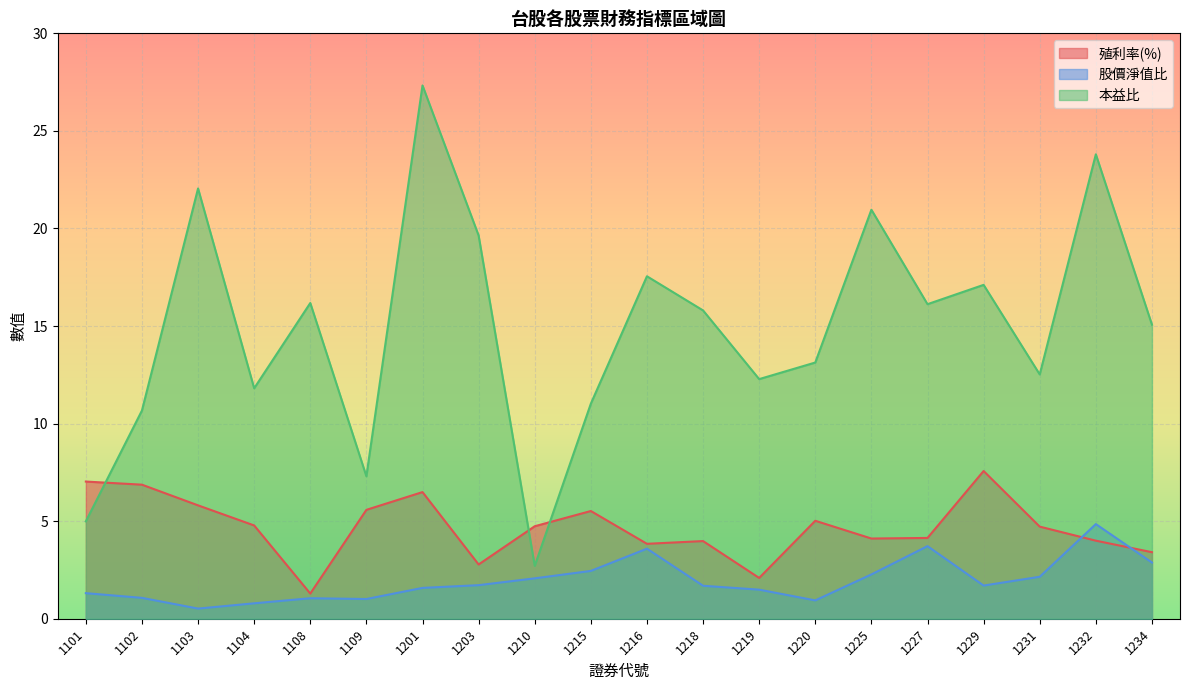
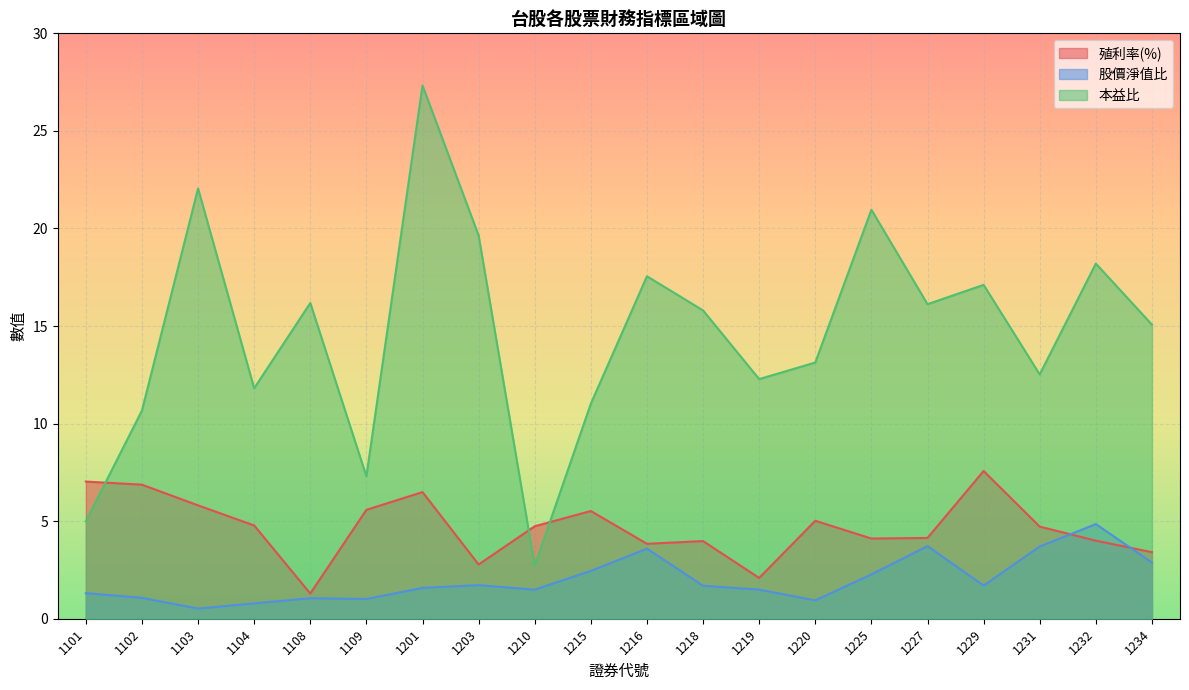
  {
    "殖利率(%)": {
      "1101": 7.0,
      "1102": 6.9,
      "1103": 5.8,
      "1104": 4.8,
      "1108": 1.3,
      "1109": 5.6,
      "1201": 6.5,
      "1203": 2.8,
      "1210": 4.7,
      "1215": 5.5,
      "1216": 3.8,
      "1218": 4.0,
      "1219": 2.1,
      "1220": 5.0,
      "1225": 4.1,
      "1227": 4.1,
      "1229": 7.6,
      "1231": 4.7,
      "1232": 4.0,
      "1234": 3.4
    },
    "股價淨值比": {
      "1101": 1.3,
      "1102": 1.1,
      "1103": 0.5,
      "1104": 0.8,
      "1108": 1.1,
      "1109": 1.0,
      "1201": 1.6,
      "1203": 1.7,
-     "1210": 2.1,
+     "1210": 1.5,
      "1215": 2.5,
      "1216": 3.6,
      "1218": 1.7,
      "1219": 1.5,
      "1220": 0.9,
      "1225": 2.3,
      "1227": 3.7,
      "1229": 1.7,
-     "1231": 2.2,
+     "1231": 3.7,
      "1232": 4.9,
      "1234": 2.9
    },
    "本益比": {
      "1101": 5.0,
      "1102": 10.7,
      "1103": 22.1,
      "1104": 11.8,
      "1108": 16.2,
      "1109": 7.3,
      "1201": 27.3,
      "1203": 19.6,
      "1210": 2.7,
      "1215": 11.0,
      "1216": 17.6,
      "1218": 15.8,
      "1219": 12.3,
      "1220": 13.1,
      "1225": 21.0,
      "1227": 16.1,
      "1229": 17.1,
      "1231": 12.5,
-     "1232": 23.8,
+     "1232": 18.2,
      "1234": 15.1
    }
  }
